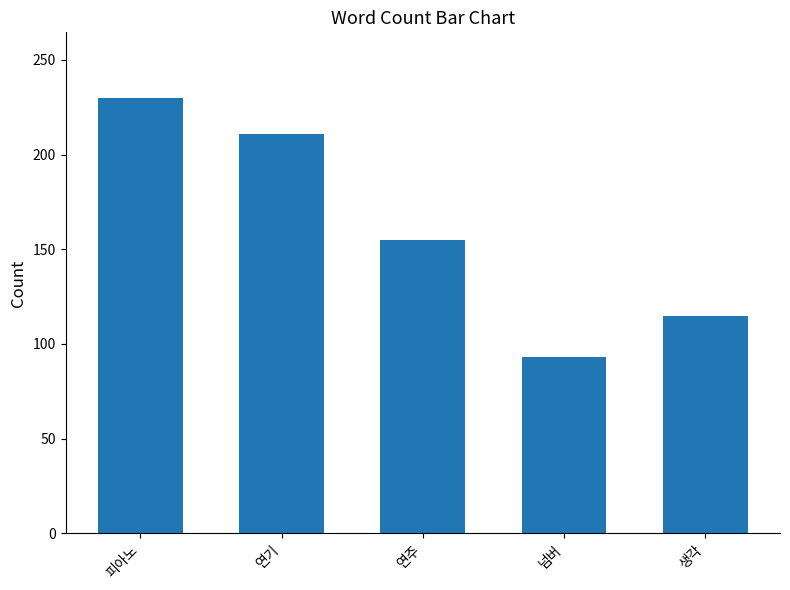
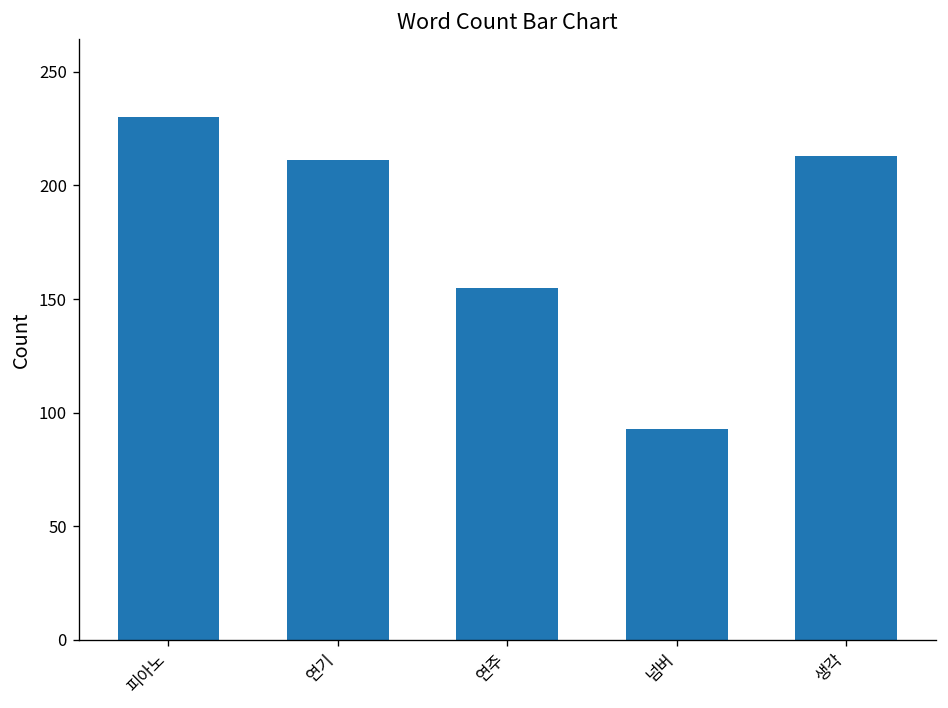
  {
    "피아노": 230,
    "연기": 211,
    "연주": 155,
    "넘버": 93,
-   "생각": 115
+   "생각": 213
  }
